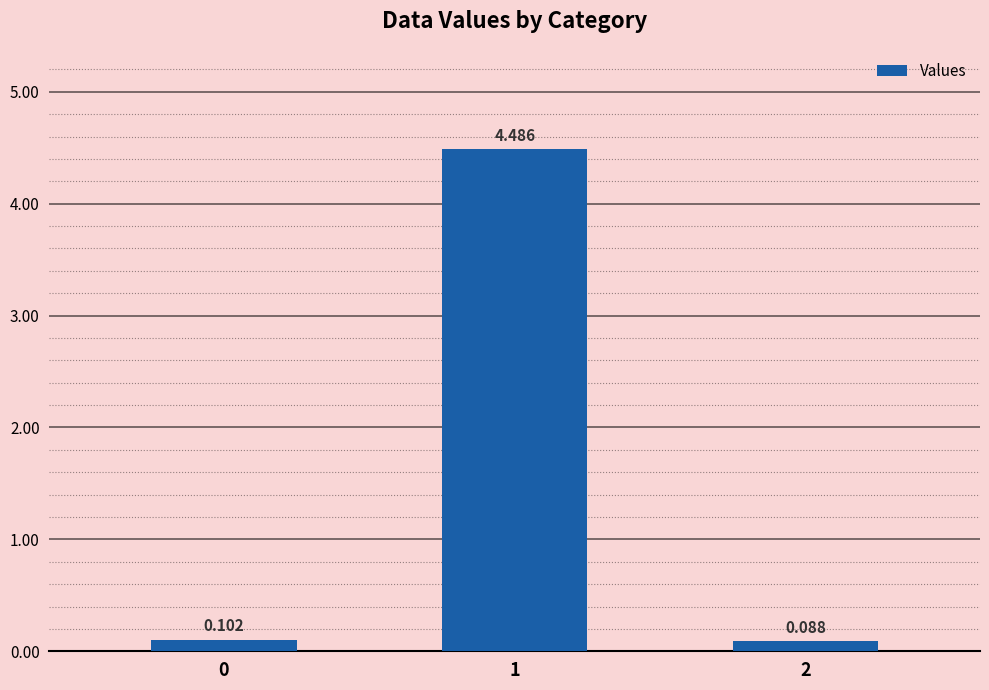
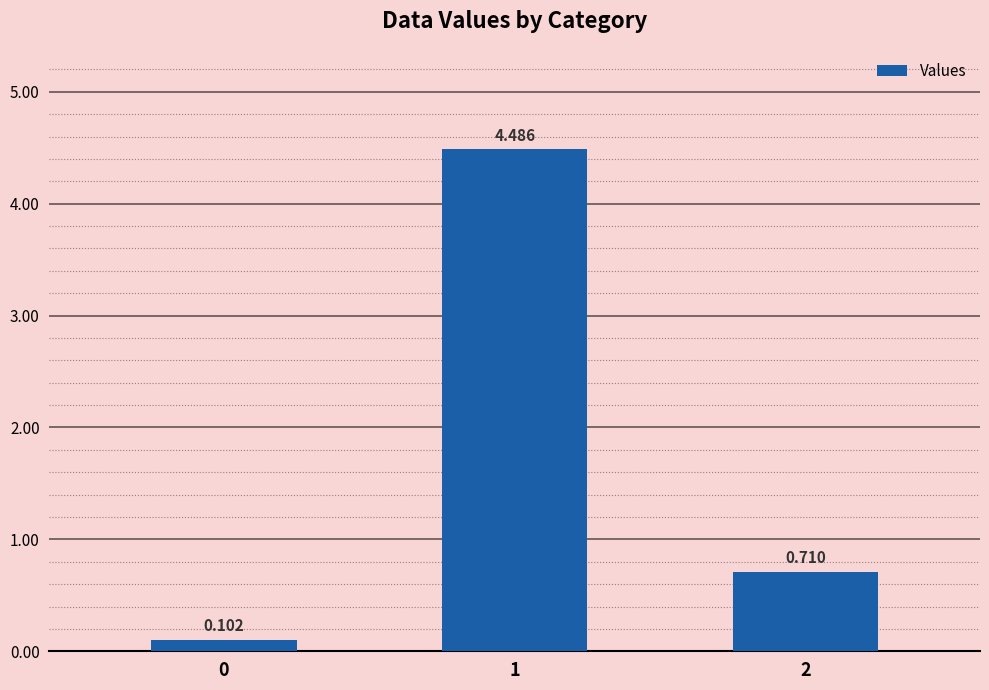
  {
    "0": 0.102,
    "1": 4.486,
-   "2": 0.088
+   "2": 0.710
  }
